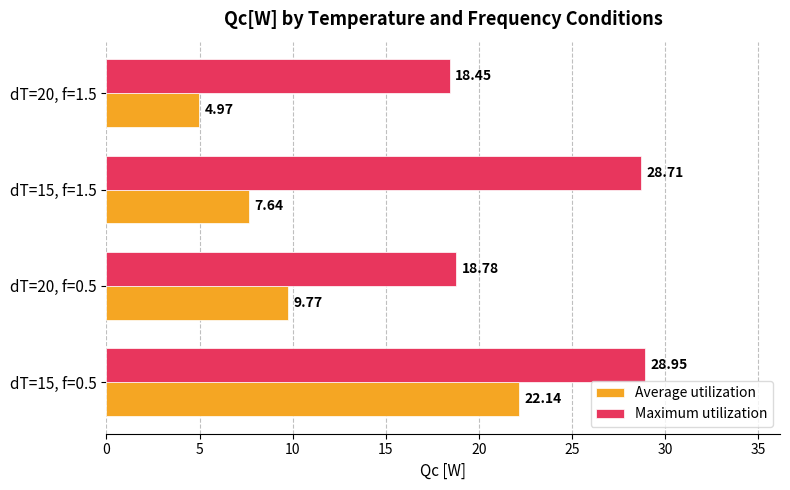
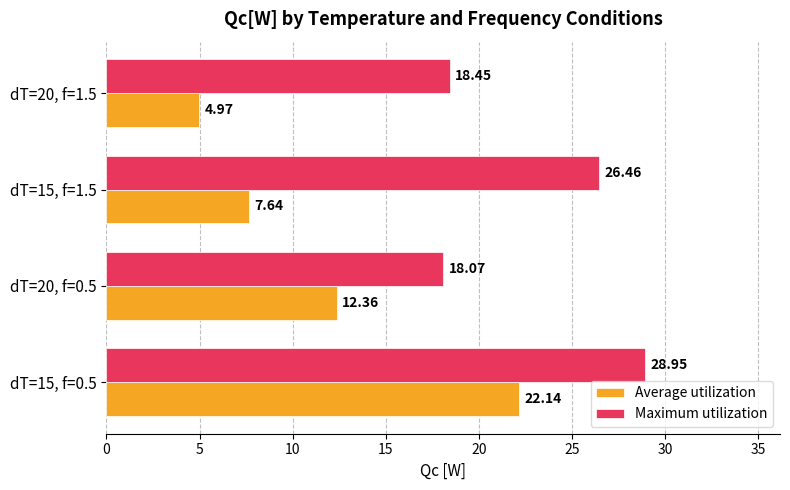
  {
    "Average utilization": {
      "dT=20, f=1.5": 4.97,
      "dT=15, f=1.5": 7.64,
-     "dT=20, f=0.5": 9.77,
+     "dT=20, f=0.5": 12.36,
      "dT=15, f=0.5": 22.14
    },
    "Maximum utilization": {
      "dT=20, f=1.5": 18.45,
-     "dT=15, f=1.5": 28.71,
-     "dT=20, f=0.5": 18.78,
+     "dT=15, f=1.5": 26.46,
+     "dT=20, f=0.5": 18.07,
      "dT=15, f=0.5": 28.95
    }
  }
